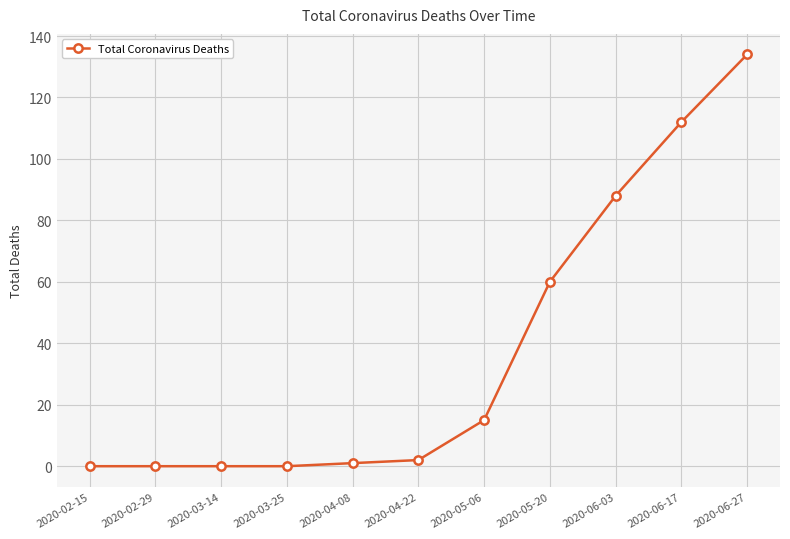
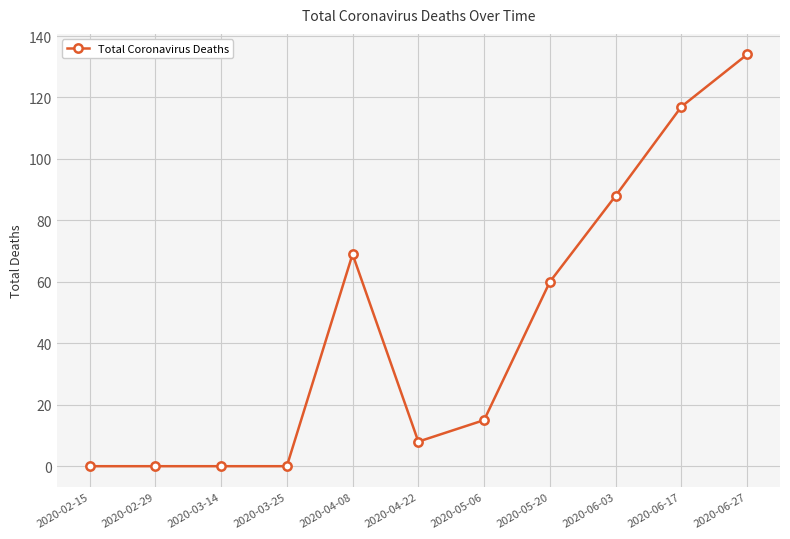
  {
    "2020-02-15": 0,
    "2020-02-29": 0,
    "2020-03-14": 0,
    "2020-03-25": 0,
-   "2020-04-08": 1,
-   "2020-04-22": 2,
+   "2020-04-08": 69,
+   "2020-04-22": 8,
    "2020-05-06": 15,
    "2020-05-20": 60,
    "2020-06-03": 88,
-   "2020-06-17": 112,
+   "2020-06-17": 117,
    "2020-06-27": 134
  }
